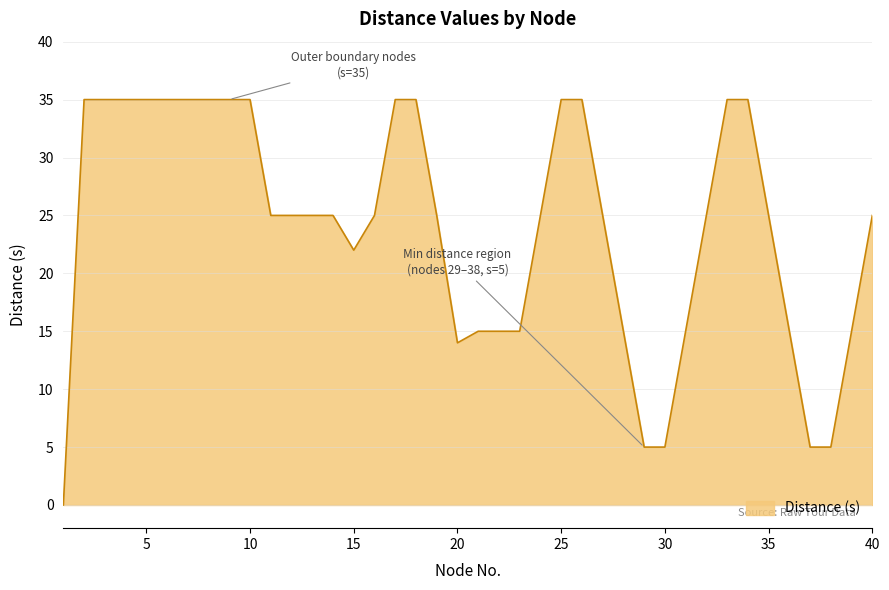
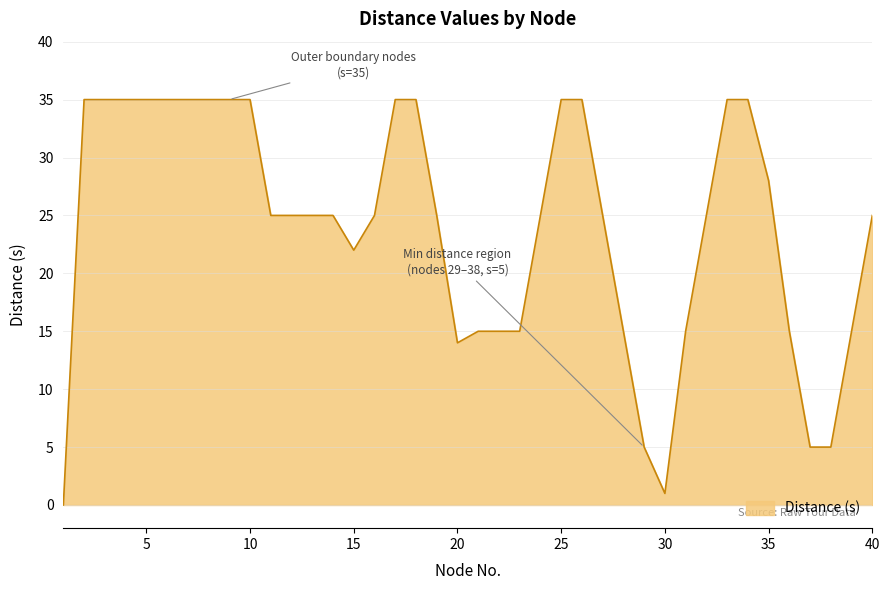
  {
    "5": 35,
    "15": 22,
    "25": 35,
-   "30": 5,
-   "35": 25,
+   "30": 1,
+   "35": 28,
    "40": 25
  }
